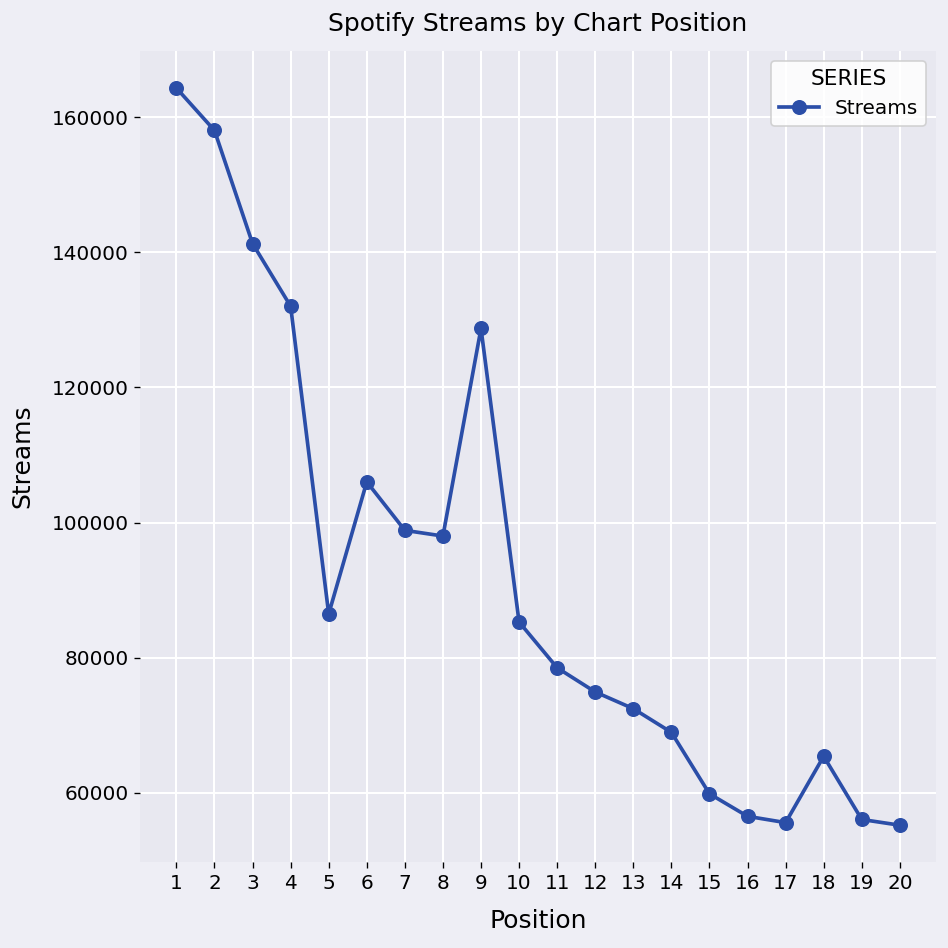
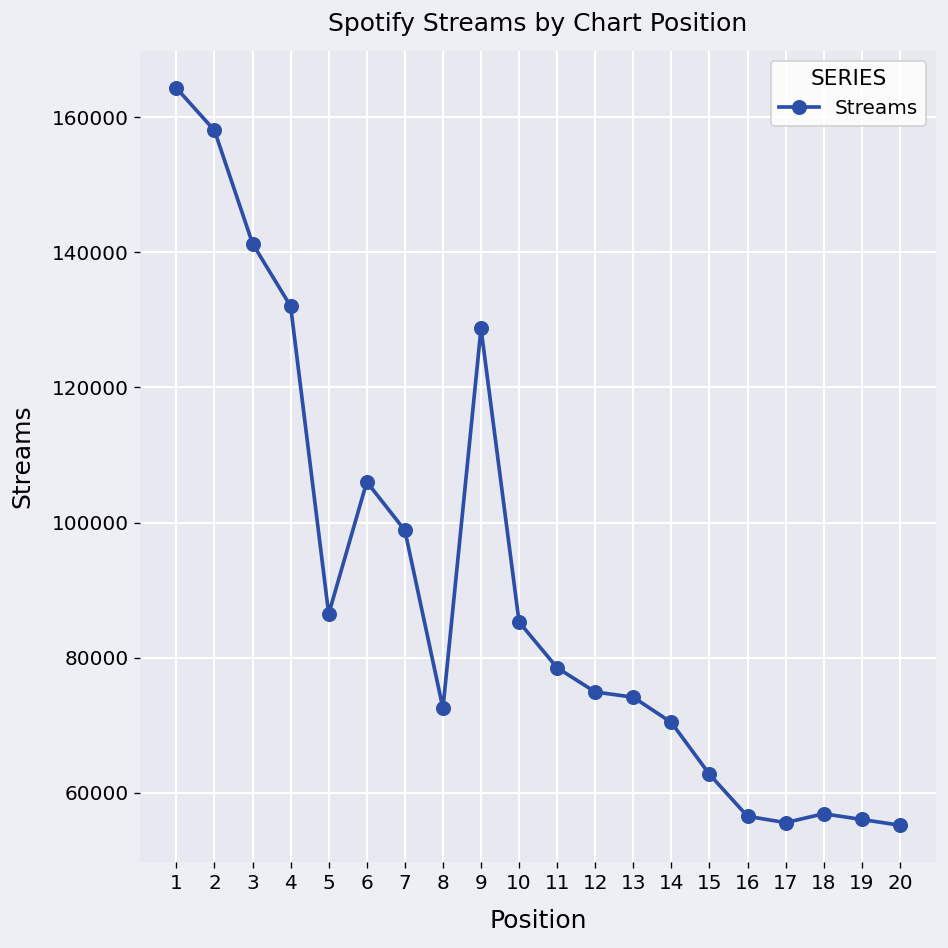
  {
    "1": 164000,
    "2": 158000,
    "3": 141000,
    "4": 132000,
    "5": 86000,
    "6": 106000,
    "7": 99000,
-   "8": 98000,
+   "8": 73000,
    "9": 129000,
    "10": 85000,
    "11": 78000,
    "12": 75000,
-   "13": 72000,
-   "14": 69000,
-   "15": 60000,
+   "13": 74000,
+   "14": 70000,
+   "15": 63000,
    "16": 57000,
    "17": 56000,
-   "18": 65000,
+   "18": 57000,
    "19": 56000,
    "20": 55000
  }
